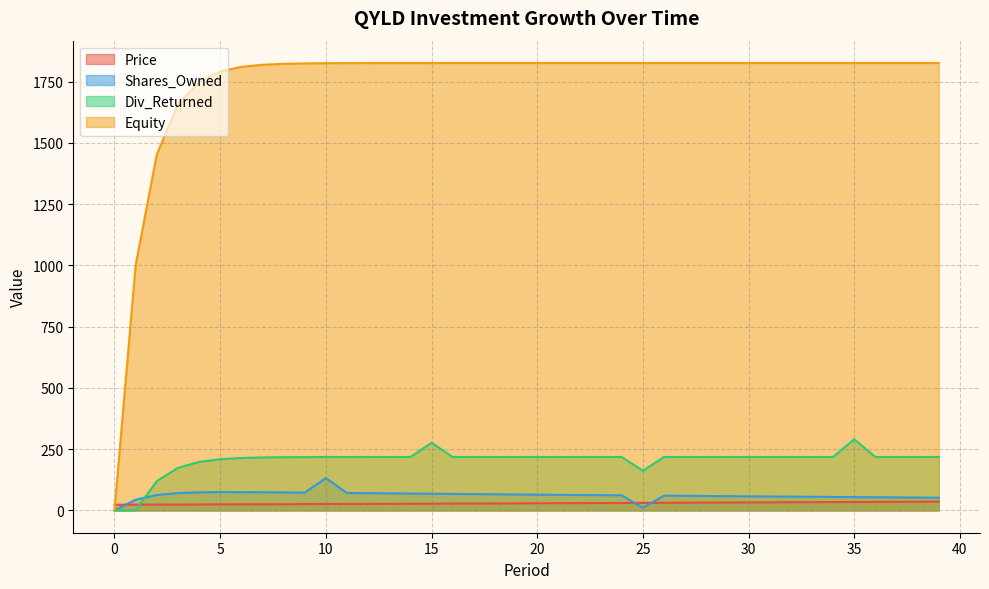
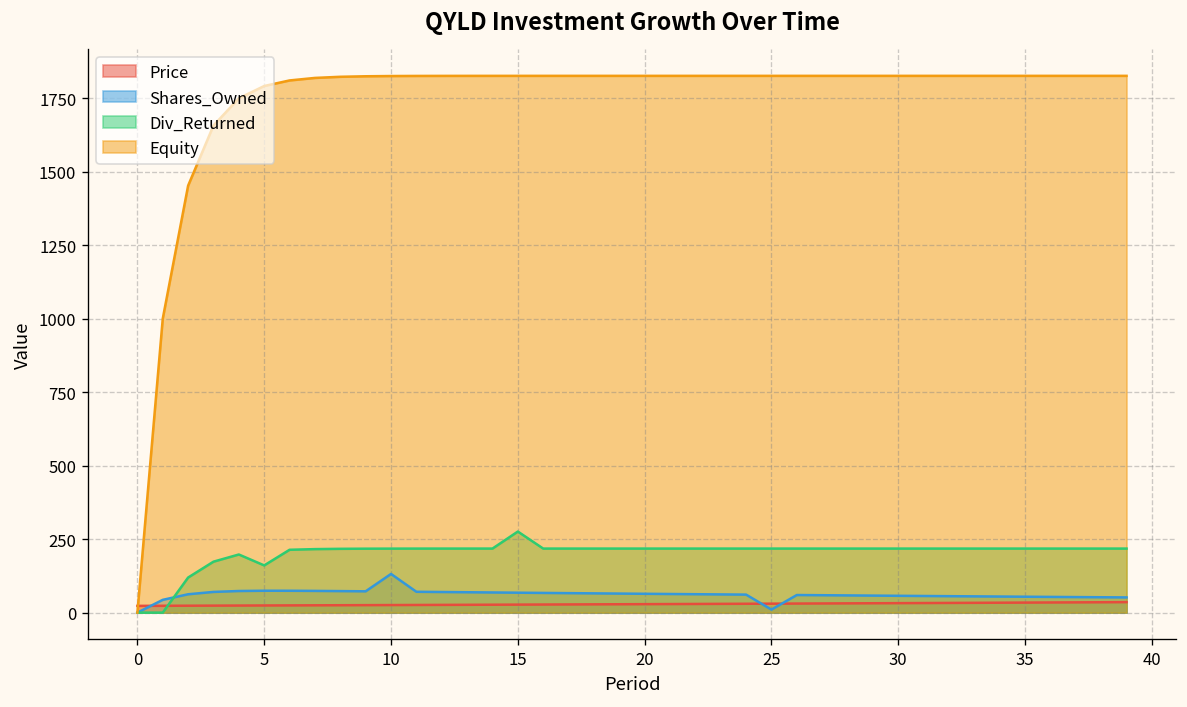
  {
    "Price": {
      "0": 20,
      "5": 20,
      "10": 30,
      "15": 30,
      "20": 30,
      "25": 30,
      "30": 30,
      "35": 30
    },
    "Shares_Owned": {
      "5": 70,
      "10": 130,
      "15": 70,
      "20": 60,
      "25": 10,
      "30": 60,
      "35": 50
    },
    "Div_Returned": {
-     "5": 210,
+     "5": 160,
      "10": 220,
      "15": 280,
      "20": 220,
-     "25": 160,
+     "25": 220,
      "30": 220,
-     "35": 290
+     "35": 220
    },
    "Equity": {
      "10": 1830,
      "15": 1830,
      "20": 1830,
      "25": 1830,
      "30": 1830,
      "35": 1830
    }
  }
